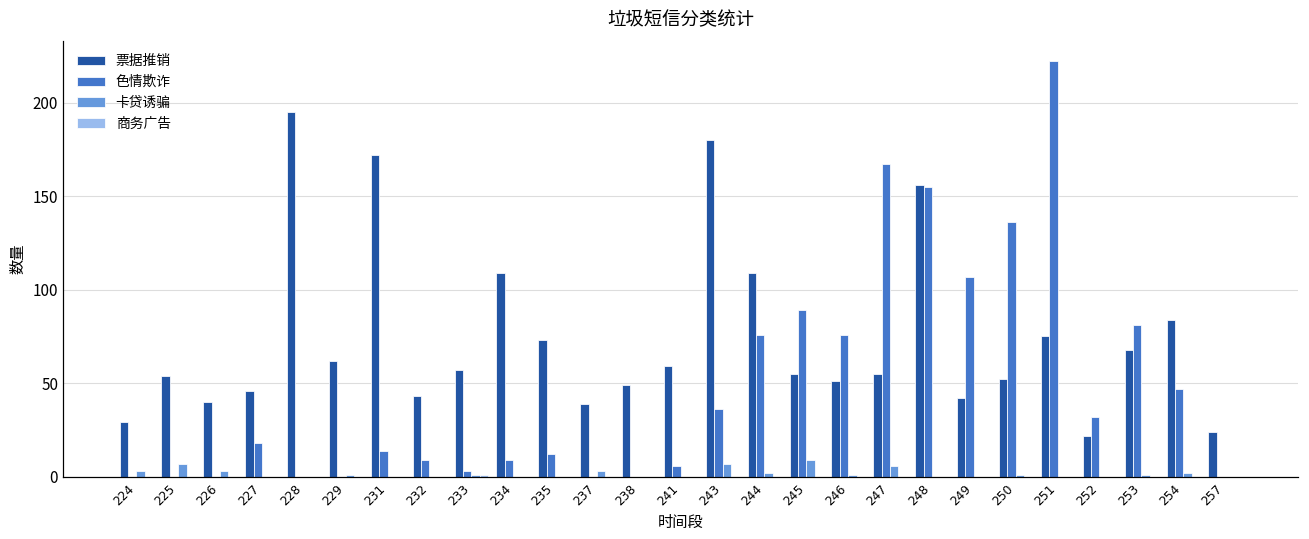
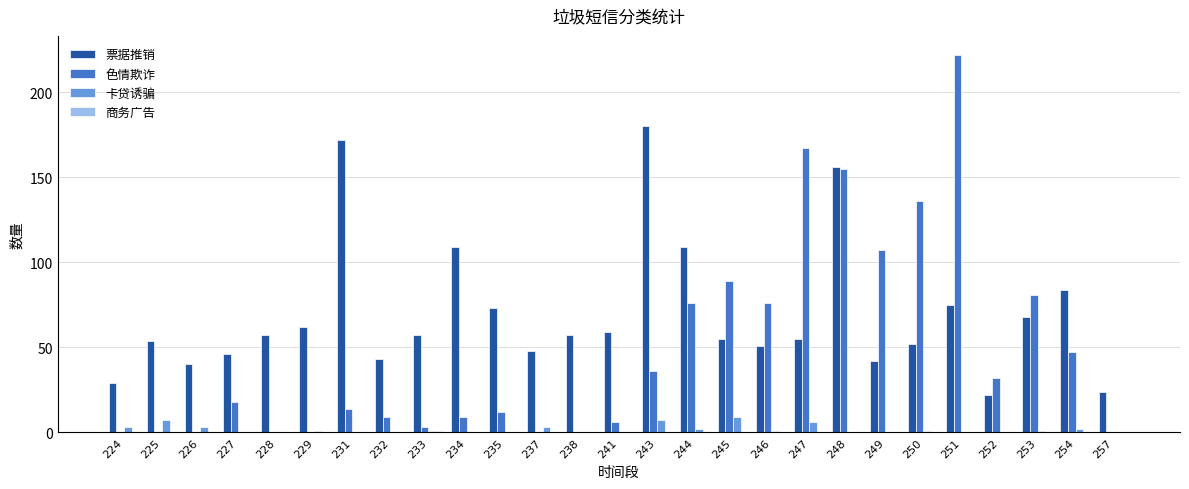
  {
    "票据推销": {
      "224": 29,
      "225": 54,
      "226": 40,
      "227": 46,
-     "228": 195,
+     "228": 57,
      "229": 62,
      "231": 172,
      "232": 43,
      "233": 57,
      "234": 109,
      "235": 73,
-     "237": 39,
-     "238": 49,
+     "237": 48,
+     "238": 57,
      "241": 59,
      "243": 180,
      "244": 109,
      "245": 55,
      "246": 51,
      "247": 55,
      "248": 156,
      "249": 42,
      "250": 52,
      "251": 75,
      "252": 22,
      "253": 68,
      "254": 84,
      "257": 24
    },
    "商务广告": {
      "224": 0,
      "225": 0,
      "226": 0,
      "227": 0,
      "228": 0,
      "229": 0,
      "231": 0,
      "232": 0,
      "234": 0,
      "235": 0,
      "237": 0,
      "238": 0,
      "241": 0,
      "243": 0,
      "244": 0,
      "245": 0,
      "246": 0,
      "247": 0,
      "248": 0,
      "249": 0,
      "250": 0,
      "251": 0,
      "252": 0,
      "253": 0,
      "254": 0,
      "257": 0
    }
  }
